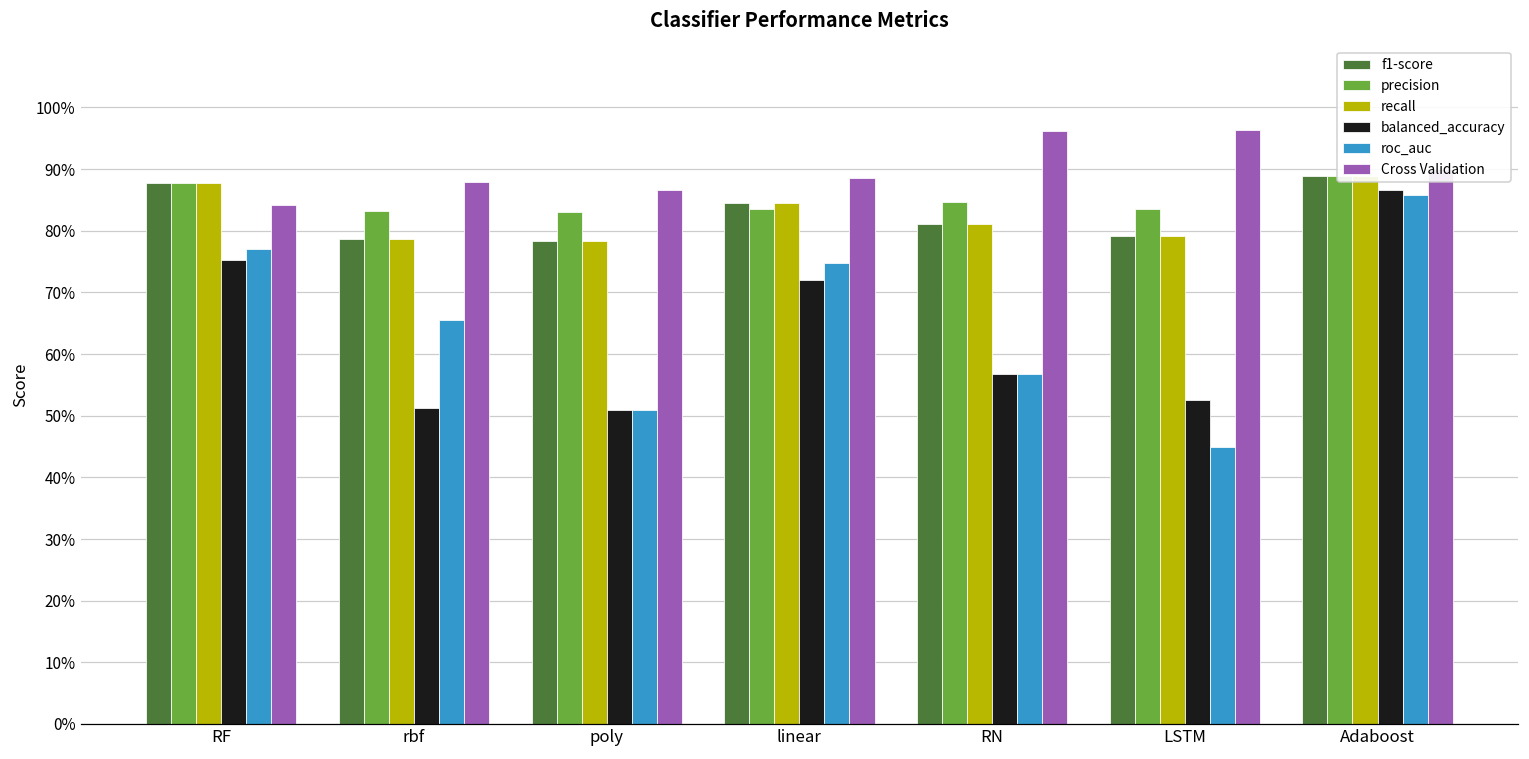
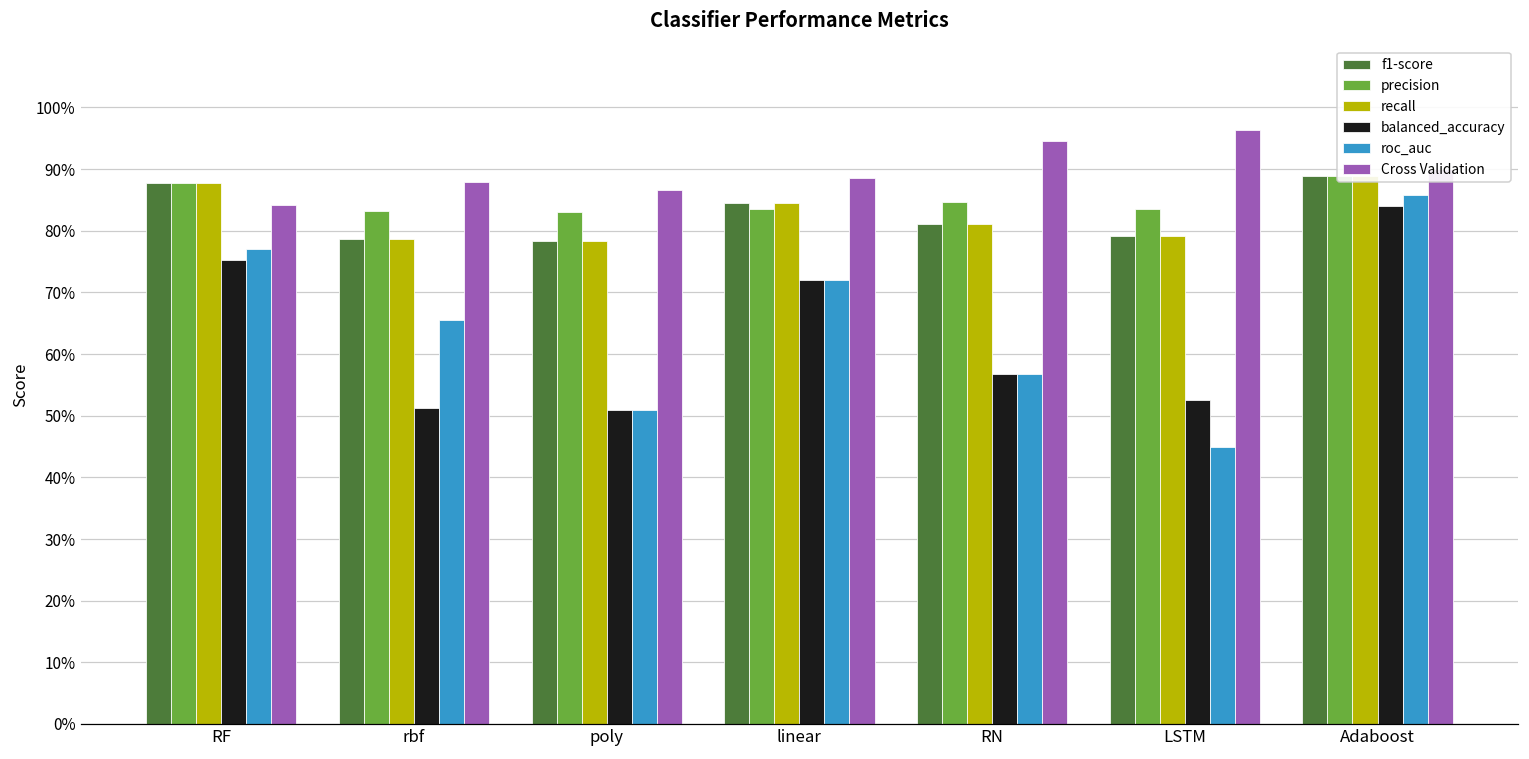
  {
    "recall": {
      "RF": "88%",
      "rbf": "79%",
      "poly": "78%",
      "linear": "85%",
      "RN": "81%",
      "LSTM": "79%"
    },
    "balanced_accuracy": {
      "RF": "75%",
      "rbf": "51%",
      "poly": "51%",
      "linear": "72%",
      "RN": "57%",
      "LSTM": "53%",
-     "Adaboost": "87%"
+     "Adaboost": "84%"
    },
    "roc_auc": {
      "RF": "77%",
      "rbf": "66%",
      "poly": "51%",
-     "linear": "75%",
+     "linear": "72%",
      "RN": "57%",
      "LSTM": "45%",
      "Adaboost": "86%"
    },
    "Cross Validation": {
      "RF": "84%",
      "rbf": "88%",
      "poly": "87%",
      "linear": "89%",
-     "RN": "96%",
+     "RN": "95%",
      "LSTM": "96%"
    }
  }
